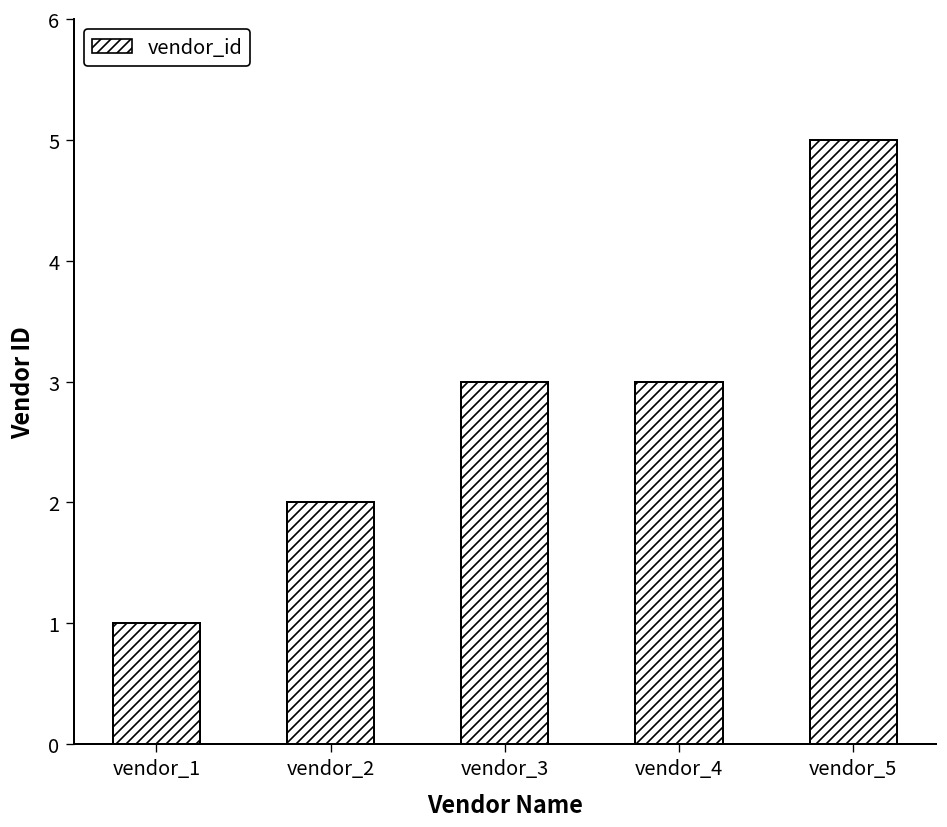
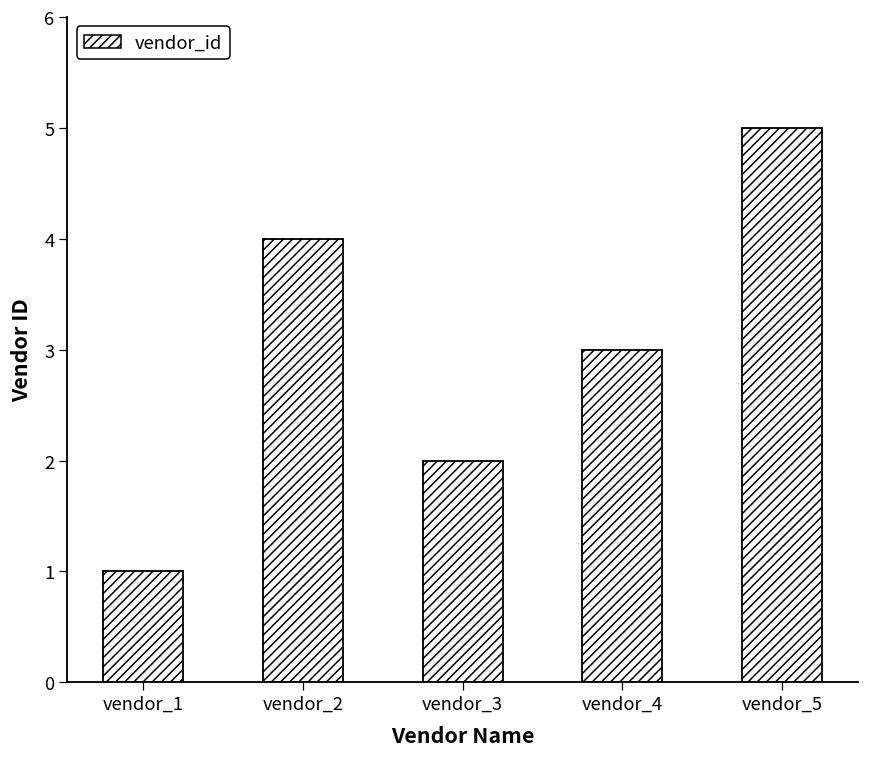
  {
    "vendor_1": 1,
-   "vendor_2": 2,
-   "vendor_3": 3,
+   "vendor_2": 4,
+   "vendor_3": 2,
    "vendor_4": 3,
    "vendor_5": 5
  }
